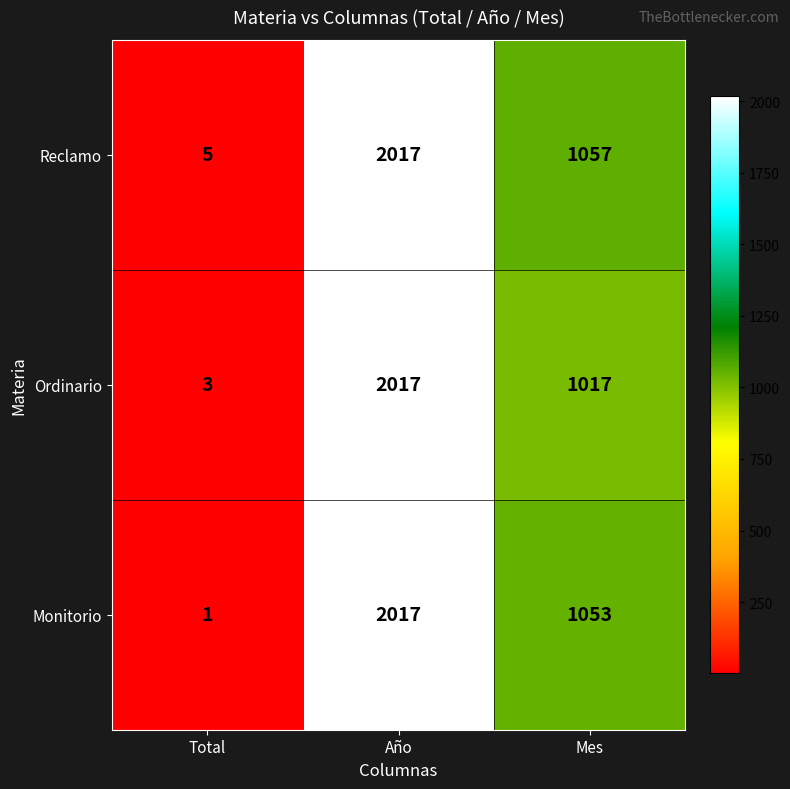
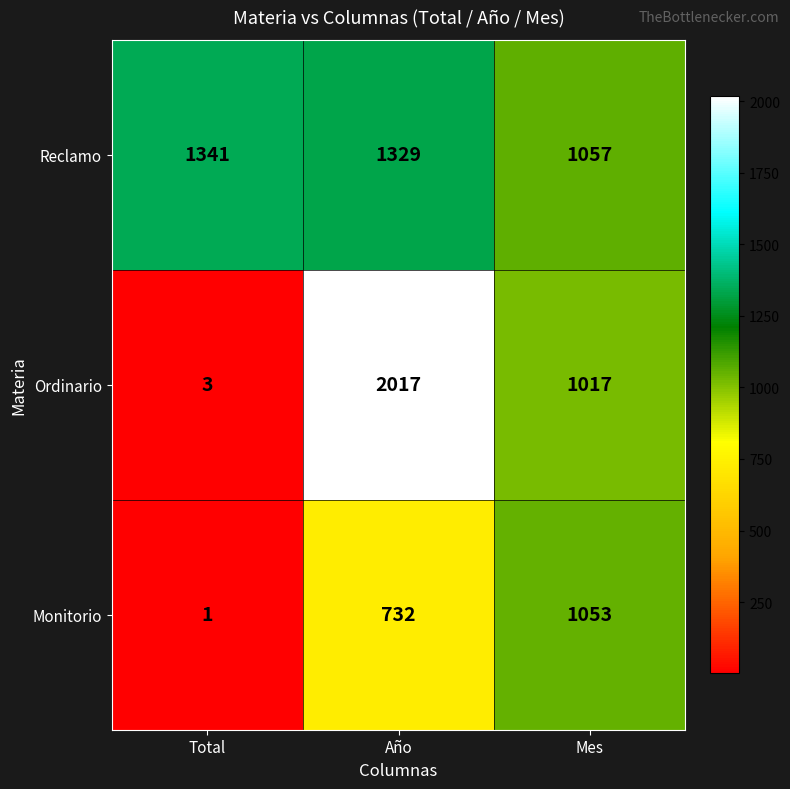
  {
    "Reclamo": {
-     "Total": 5,
-     "Año": 2017,
+     "Total": 1341,
+     "Año": 1329,
      "Mes": 1057
    },
    "Ordinario": {
      "Total": 3,
      "Año": 2017,
      "Mes": 1017
    },
    "Monitorio": {
      "Total": 1,
-     "Año": 2017,
+     "Año": 732,
      "Mes": 1053
    }
  }
